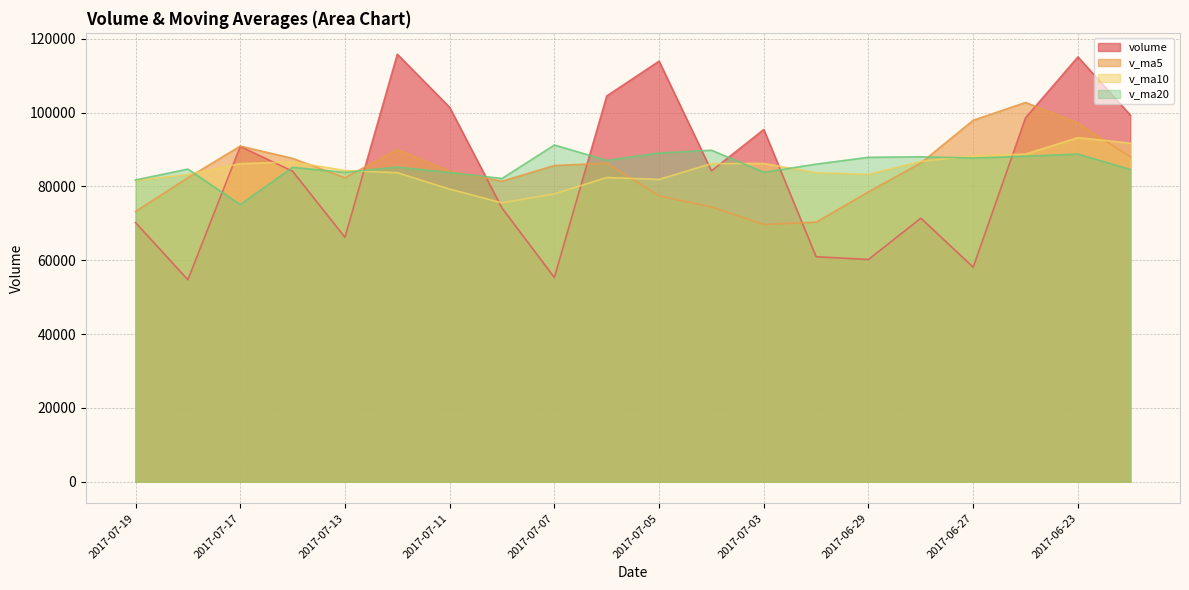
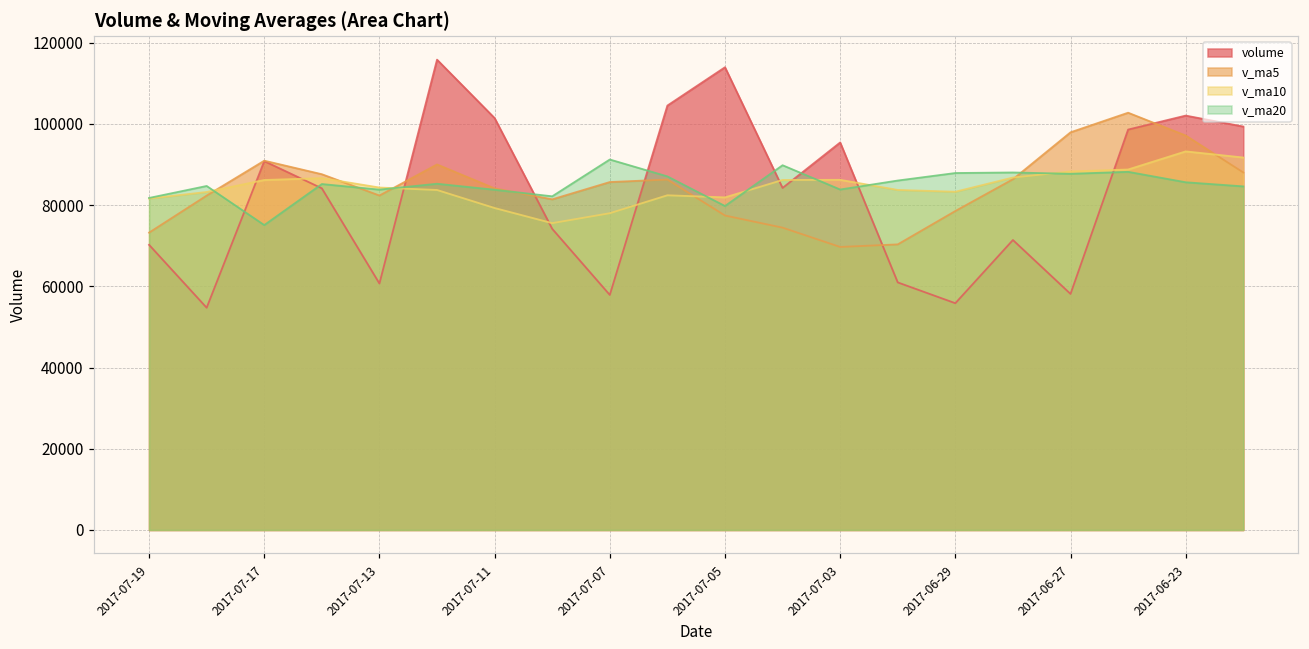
  {
    "volume": {
      "2017-07-19": 70000,
-     "2017-07-13": 66000,
+     "2017-07-13": 61000,
      "2017-07-11": 101000,
-     "2017-07-07": 55000,
+     "2017-07-07": 58000,
      "2017-07-05": 114000,
      "2017-07-03": 95000,
-     "2017-06-29": 60000,
+     "2017-06-29": 56000,
      "2017-06-27": 58000,
-     "2017-06-23": 115000
+     "2017-06-23": 102000
    },
    "v_ma20": {
      "2017-07-17": 75000,
      "2017-07-07": 91000,
-     "2017-07-05": 89000,
+     "2017-07-05": 80000,
      "2017-07-03": 84000,
      "2017-06-29": 88000,
-     "2017-06-23": 89000
+     "2017-06-23": 86000
    }
  }
